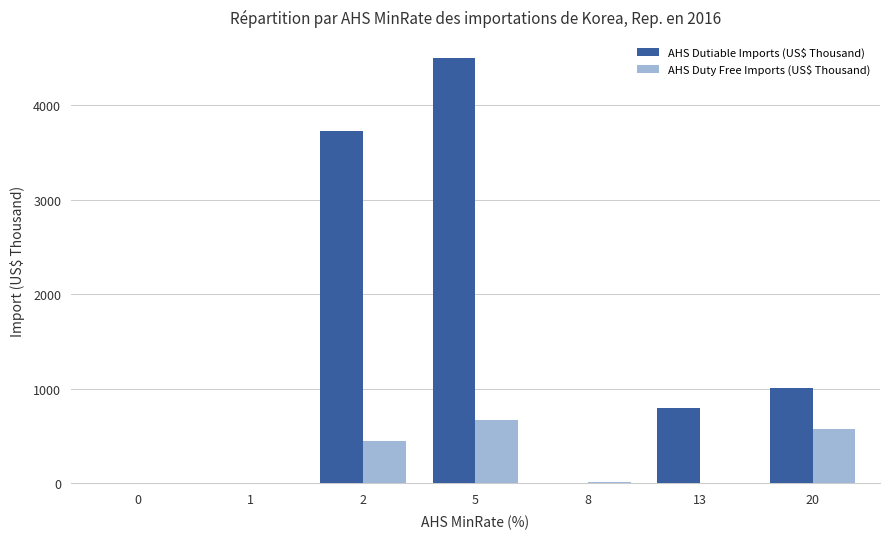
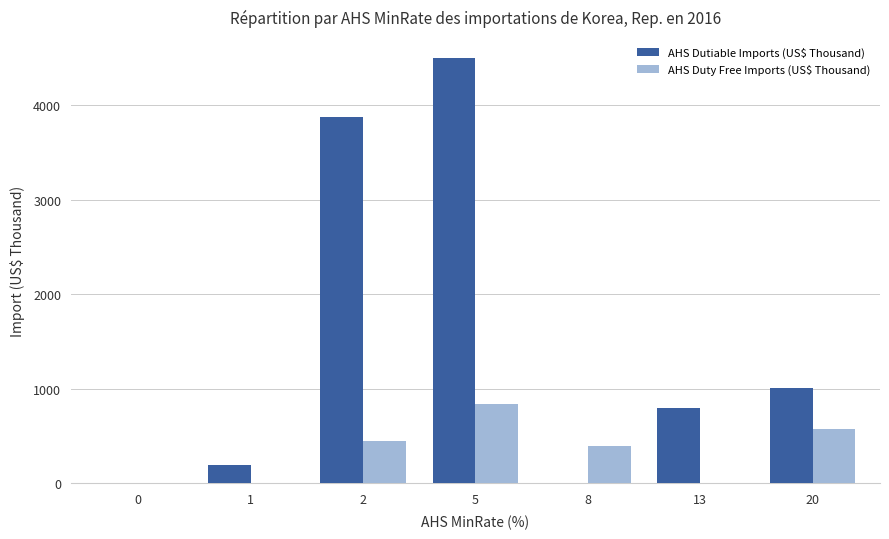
  {
    "AHS Dutiable Imports (US$ Thousand)": {
-     "1": 0,
-     "2": 3700,
+     "1": 200,
+     "2": 3900,
      "5": 4500,
      "13": 800,
      "20": 1000
    },
    "AHS Duty Free Imports (US$ Thousand)": {
      "0": 0,
      "2": 400,
-     "5": 700,
-     "8": 0,
+     "5": 800,
+     "8": 400,
      "13": 0,
      "20": 600
    }
  }
